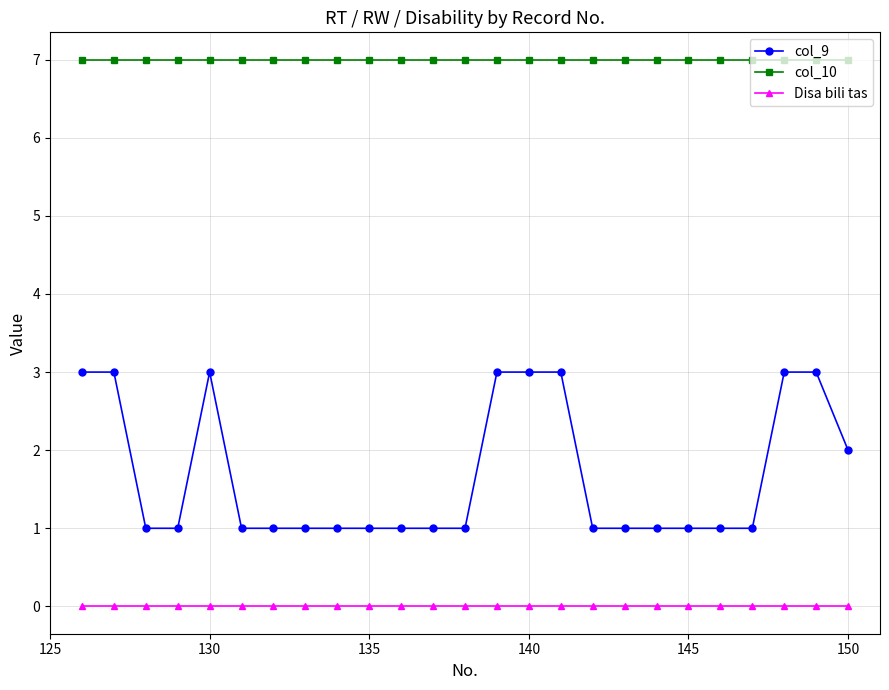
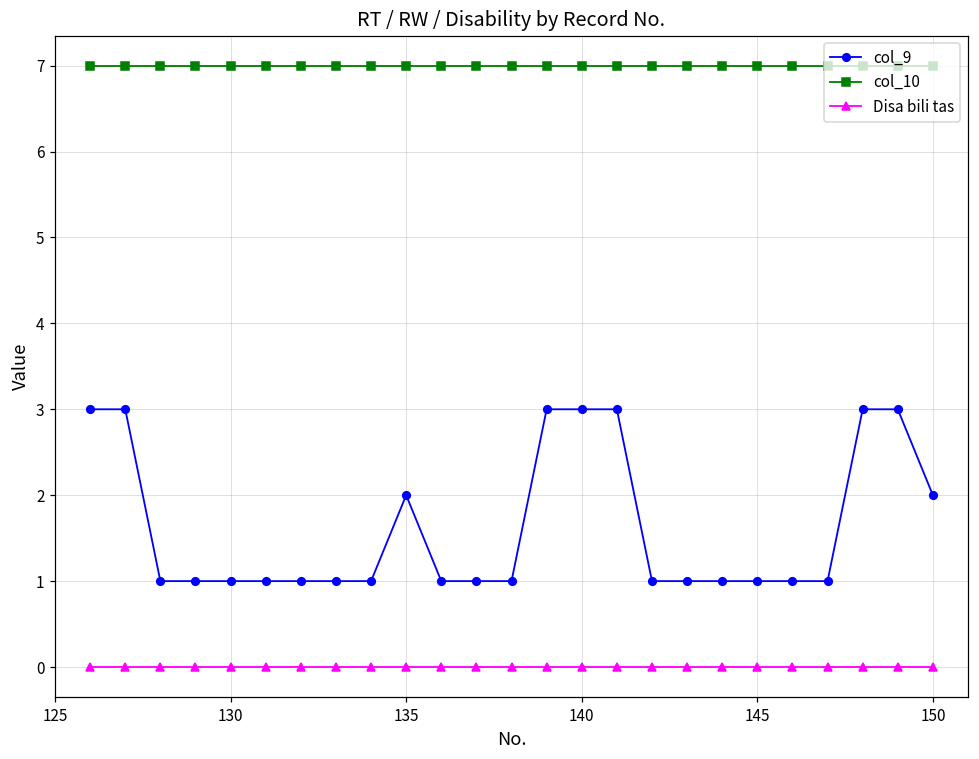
  {
    "col_9": {
-     "130": 3,
-     "135": 1,
+     "130": 1,
+     "135": 2,
      "140": 3,
      "145": 1,
      "150": 2
    },
    "col_10": {
      "130": 7,
      "135": 7,
      "140": 7,
      "145": 7
    },
    "Disa bili tas": {
      "130": 0,
      "135": 0,
      "140": 0,
      "145": 0,
      "150": 0
    }
  }
